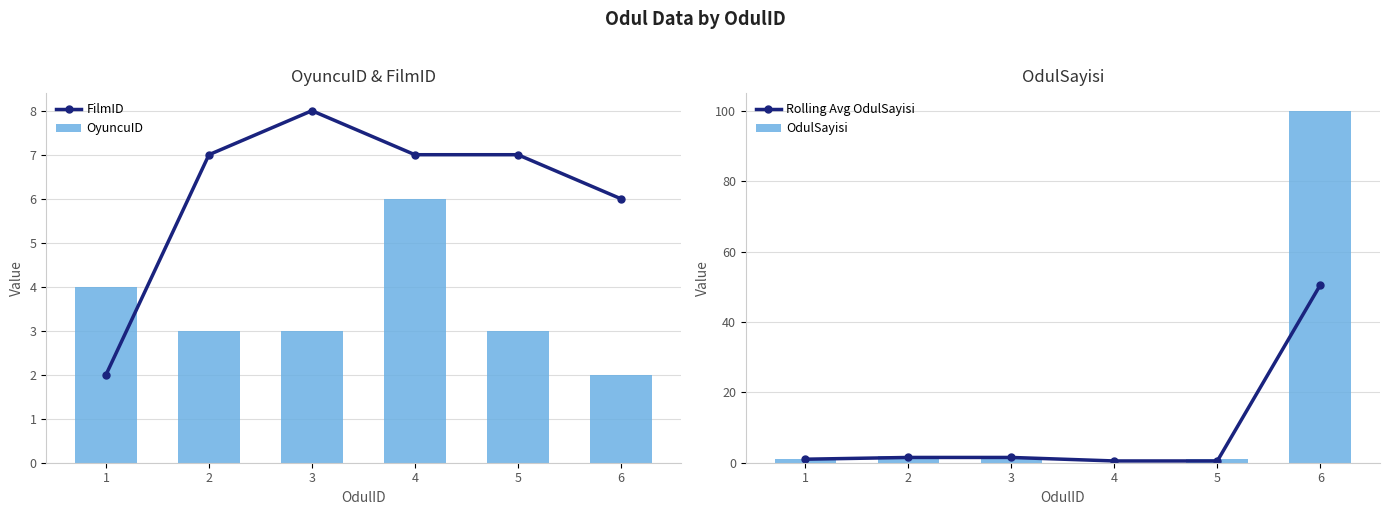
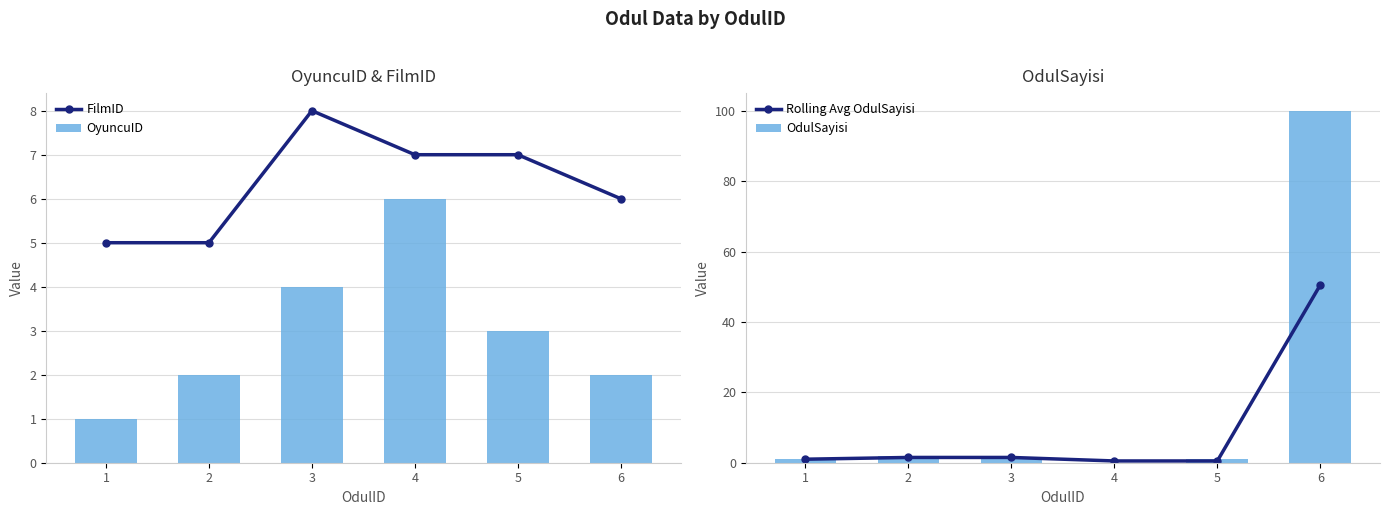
  {
    "OyuncuID & FilmID": {
      "FilmID": {
-       "1": 2,
-       "2": 7,
+       "1": 5,
+       "2": 5,
        "3": 8,
        "4": 7,
        "5": 7,
        "6": 6
      },
      "OyuncuID": {
-       "1": 4,
-       "2": 3,
-       "3": 3,
+       "1": 1,
+       "2": 2,
+       "3": 4,
        "4": 6,
        "5": 3,
        "6": 2
      }
    },
    "OdulSayisi": {
      "Rolling Avg OdulSayisi": {
        "1": 1,
        "2": 2,
        "3": 2,
        "4": 1,
        "5": 1,
        "6": 51
      },
      "OdulSayisi": {
        "1": 1,
        "2": 2,
        "3": 1,
        "4": 0,
        "5": 1,
        "6": 100
      }
    }
  }
